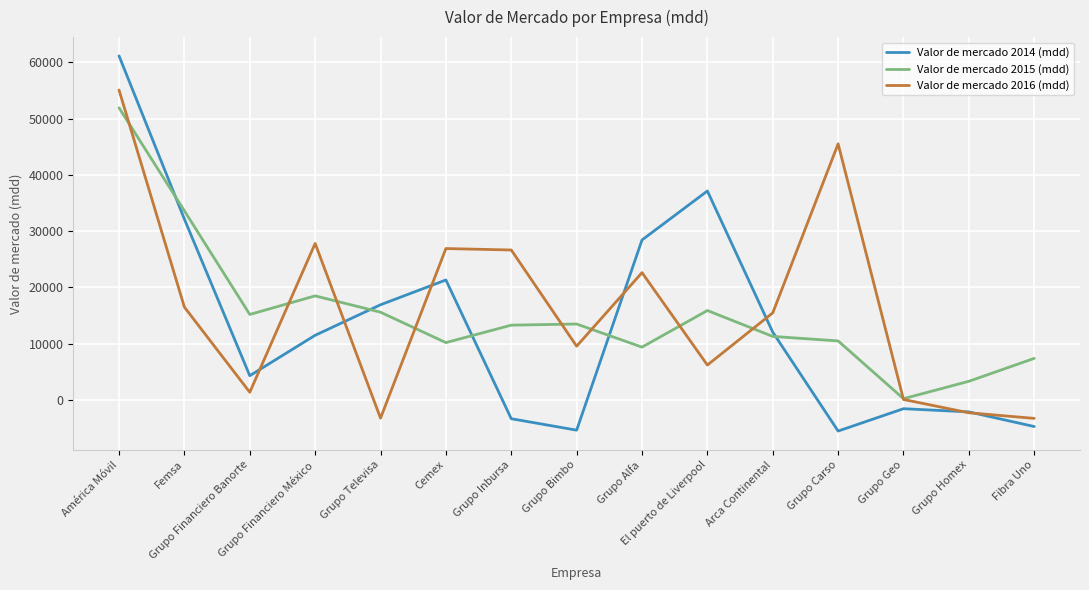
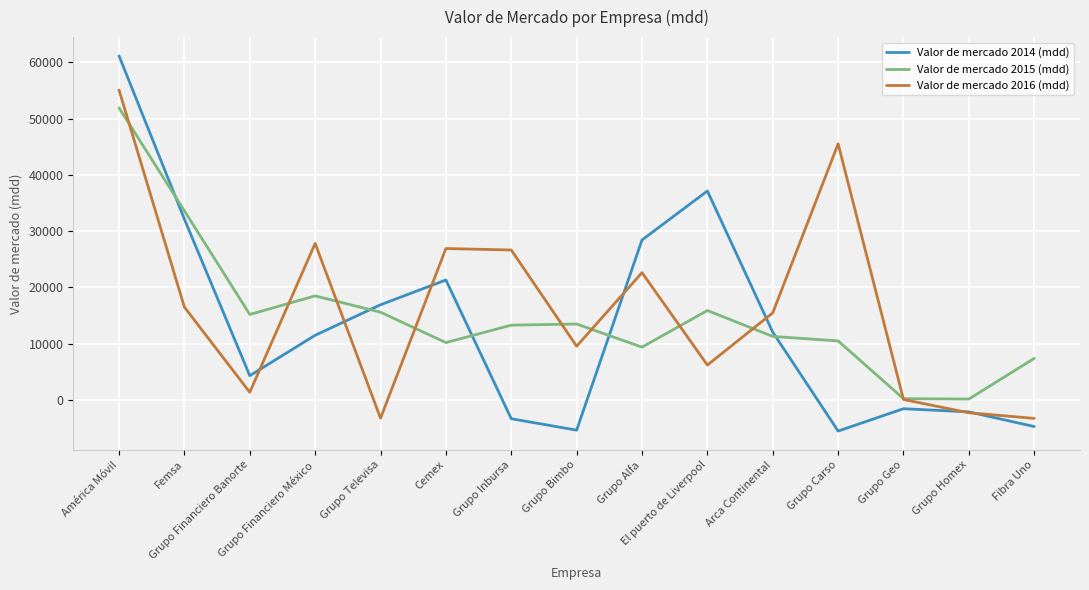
  {
    "Valor de mercado 2014 (mdd)": {
      "América Móvil": 61000,
      "Femsa": 32000,
      "Grupo Financiero Banorte": 4000,
      "Grupo Financiero México": 12000,
      "Grupo Televisa": 17000,
      "Cemex": 21000,
      "Grupo Inbursa": -3000,
      "Grupo Bimbo": -5000,
      "Grupo Alfa": 28000,
      "El puerto de Liverpool": 37000,
      "Arca Continental": 12000,
      "Grupo Carso": -6000,
      "Grupo Geo": -2000,
      "Fibra Uno": -5000
    },
    "Valor de mercado 2015 (mdd)": {
      "América Móvil": 52000,
      "Femsa": 34000,
      "Grupo Financiero Banorte": 15000,
      "Grupo Financiero México": 19000,
      "Grupo Televisa": 16000,
      "Cemex": 10000,
      "Grupo Inbursa": 13000,
      "Grupo Bimbo": 14000,
      "Grupo Alfa": 9000,
      "El puerto de Liverpool": 16000,
      "Arca Continental": 11000,
      "Grupo Carso": 11000,
-     "Grupo Homex": 3000,
+     "Grupo Homex": 0,
      "Fibra Uno": 7000
    },
    "Valor de mercado 2016 (mdd)": {
      "América Móvil": 55000,
      "Femsa": 17000,
      "Grupo Financiero Banorte": 1000,
      "Grupo Financiero México": 28000,
      "Grupo Televisa": -3000,
      "Cemex": 27000,
      "Grupo Inbursa": 27000,
      "Grupo Bimbo": 10000,
      "Grupo Alfa": 23000,
      "El puerto de Liverpool": 6000,
      "Arca Continental": 15000,
      "Grupo Carso": 45000,
      "Fibra Uno": -3000
    }
  }
